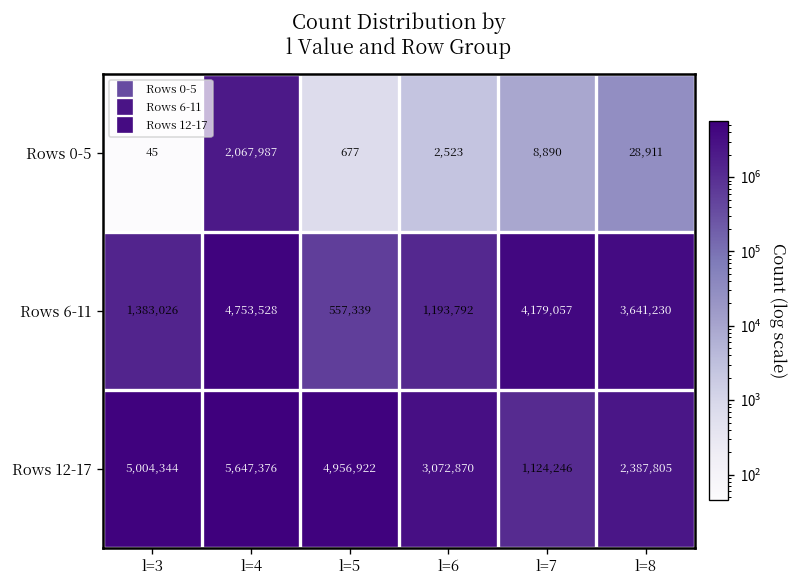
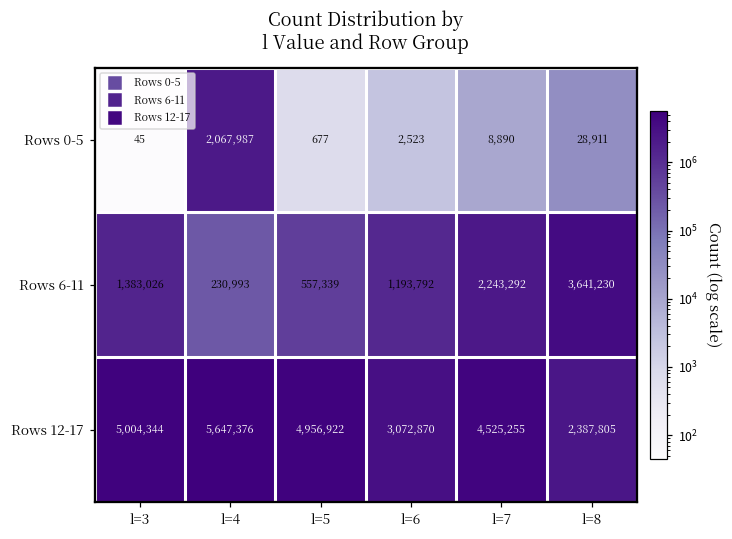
  {
    "Rows 0-5": {
      "l=3": "45",
      "l=4": "2,067,987",
      "l=5": "677",
      "l=6": "2,523",
      "l=7": "8,890",
      "l=8": "28,911"
    },
    "Rows 6-11": {
      "l=3": "1,383,026",
-     "l=4": "4,753,528",
+     "l=4": "230,993",
      "l=5": "557,339",
      "l=6": "1,193,792",
-     "l=7": "4,179,057",
+     "l=7": "2,243,292",
      "l=8": "3,641,230"
    },
    "Rows 12-17": {
      "l=3": "5,004,344",
      "l=4": "5,647,376",
      "l=5": "4,956,922",
      "l=6": "3,072,870",
-     "l=7": "1,124,246",
+     "l=7": "4,525,255",
      "l=8": "2,387,805"
    }
  }
